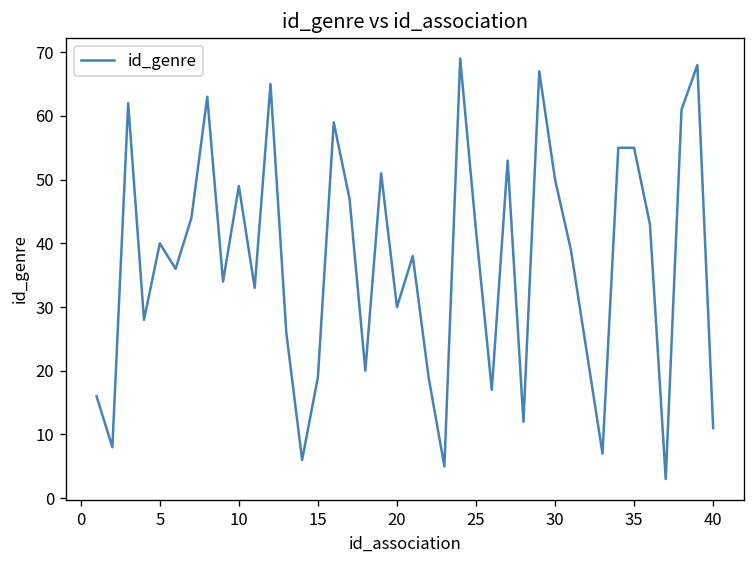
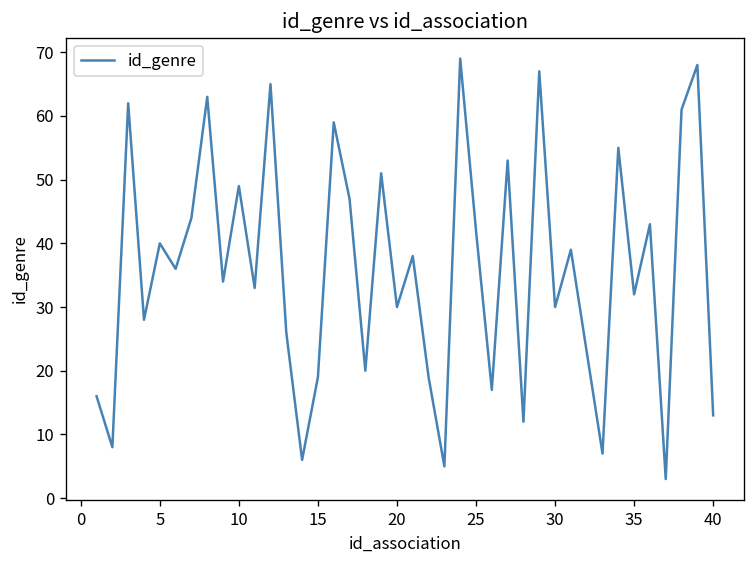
  {
    "5": 40,
    "10": 49,
    "15": 19,
    "20": 30,
    "25": 42,
-   "30": 50,
-   "35": 55,
-   "40": 11
+   "30": 30,
+   "35": 32,
+   "40": 13
  }
